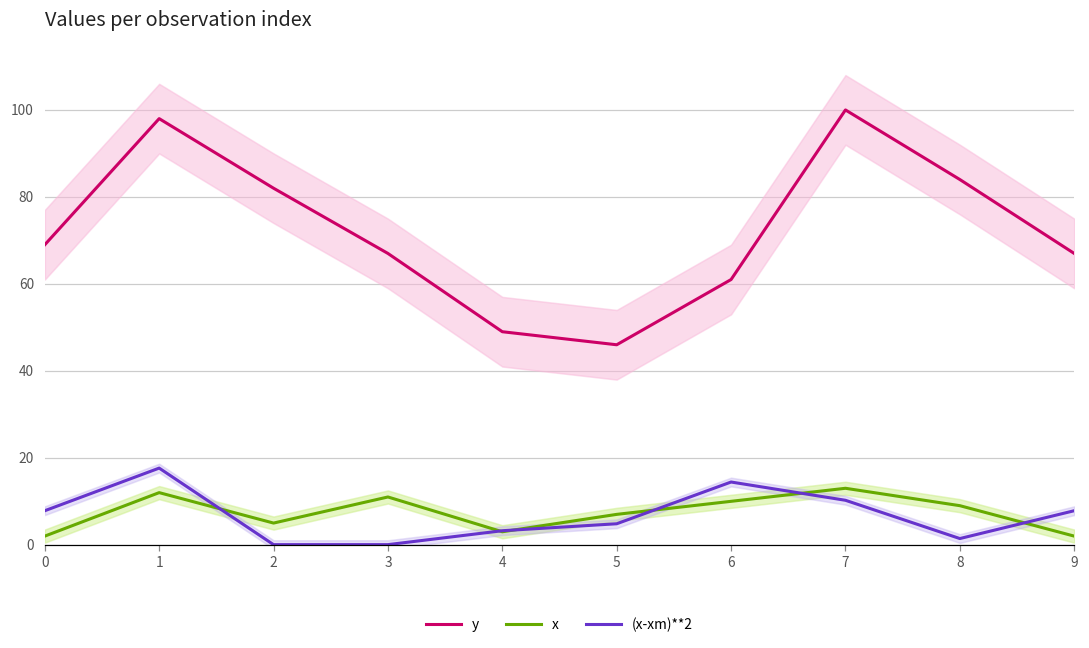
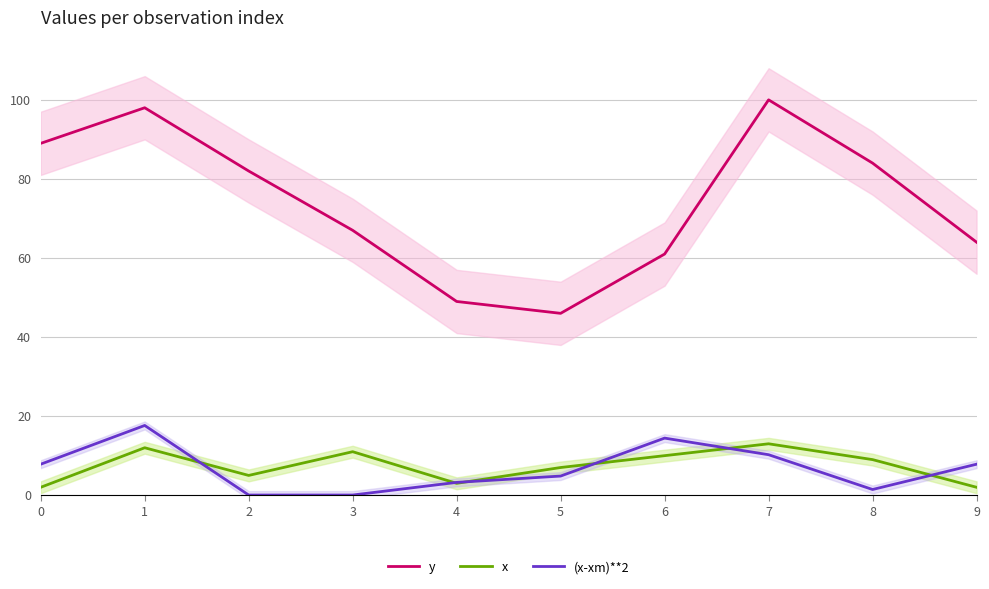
  {
    "y": {
-     "0": 69,
+     "0": 89,
      "1": 98,
      "2": 82,
      "3": 67,
      "4": 49,
      "5": 46,
      "6": 61,
      "7": 100,
      "8": 84,
-     "9": 67
+     "9": 64
    },
    "x": {
      "0": 2,
      "1": 12,
      "2": 5,
      "3": 11,
      "5": 7,
      "6": 10,
      "7": 13,
      "8": 9,
      "9": 2
    },
    "(x-xm)**2": {
      "0": 8,
      "1": 18,
      "2": 0,
      "3": 0,
      "5": 5,
      "6": 14,
      "7": 10,
      "8": 1,
      "9": 8
    }
  }
